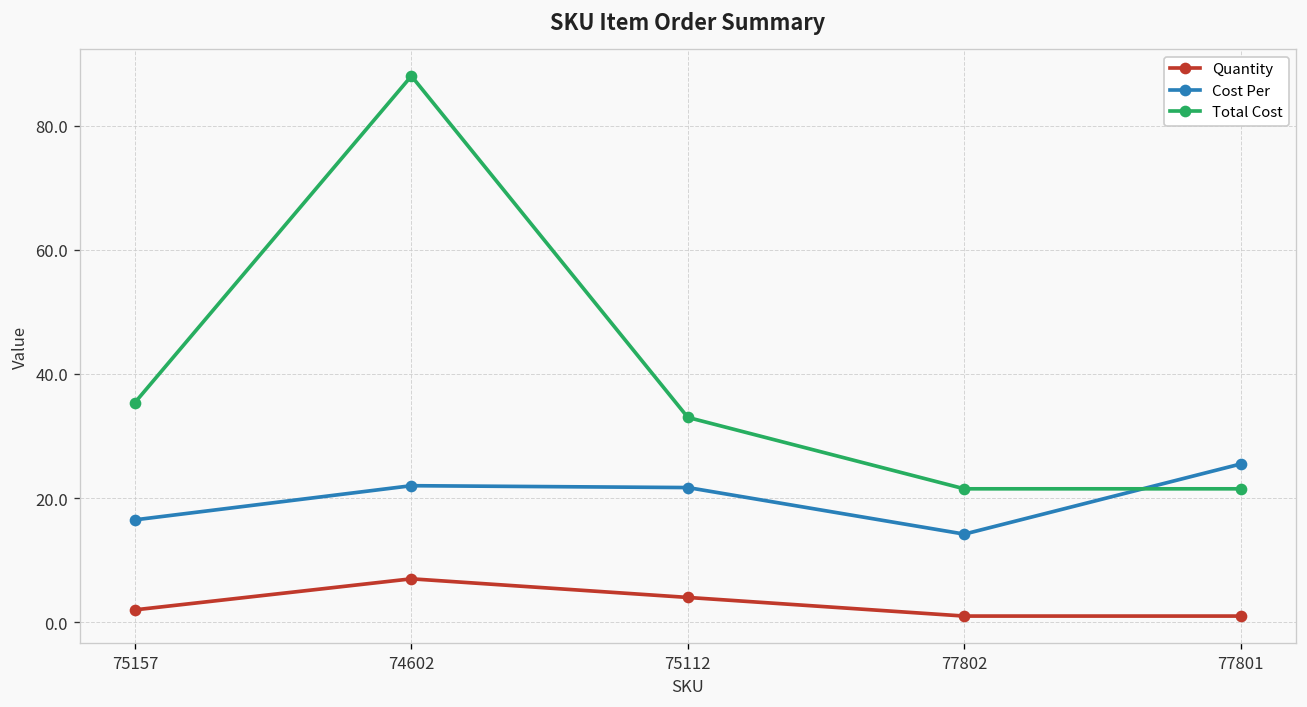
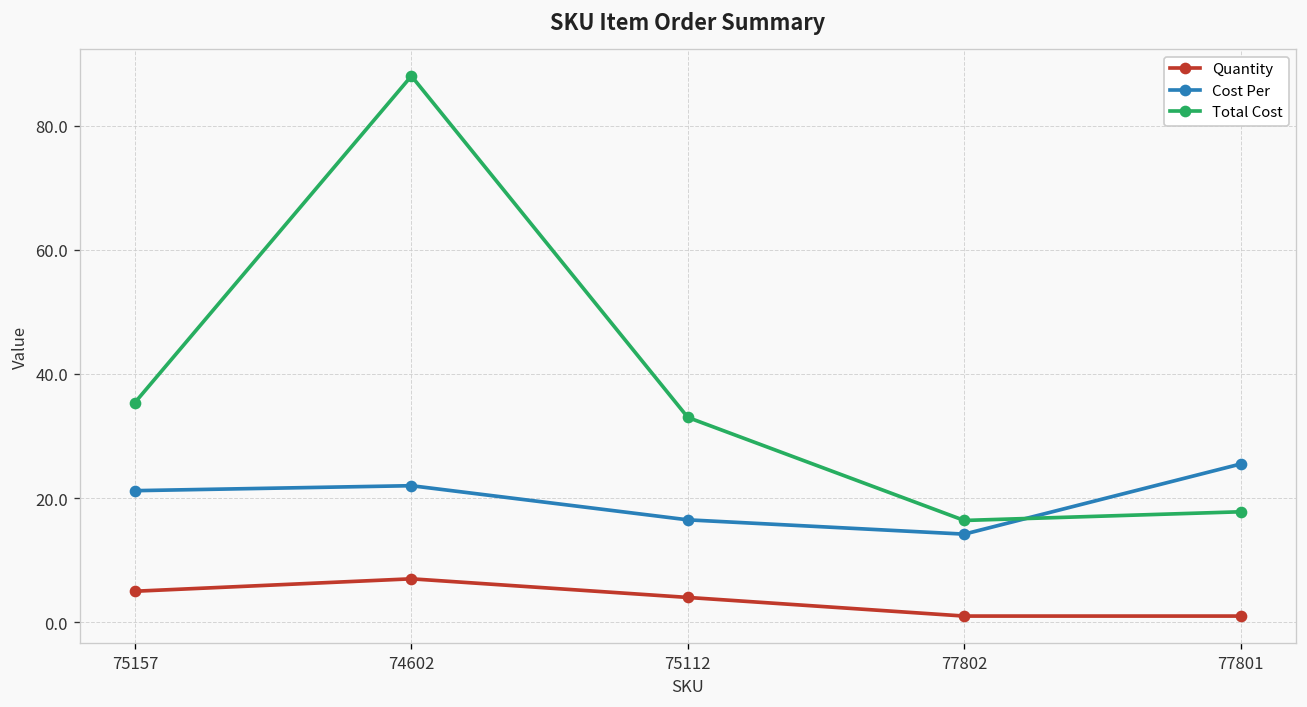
  {
    "Quantity": {
-     "75157": 2,
+     "75157": 5,
      "74602": 7,
      "75112": 4,
      "77802": 1,
      "77801": 1
    },
    "Cost Per": {
-     "75157": 17,
+     "75157": 21,
      "74602": 22,
-     "75112": 22,
+     "75112": 17,
      "77802": 14,
      "77801": 26
    },
    "Total Cost": {
      "75157": 35,
      "74602": 88,
      "75112": 33,
-     "77802": 22,
-     "77801": 22
+     "77802": 16,
+     "77801": 18
    }
  }
